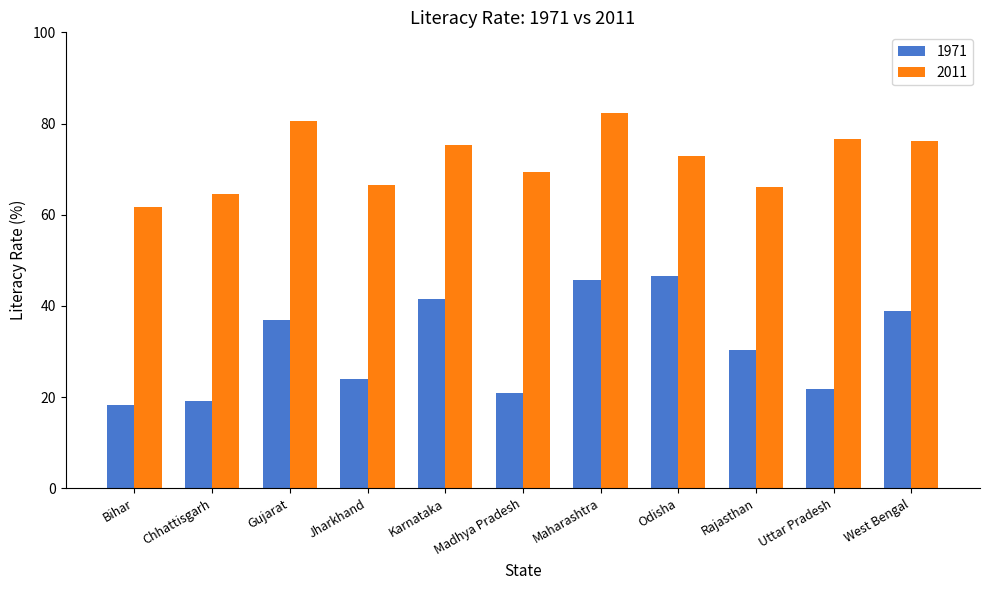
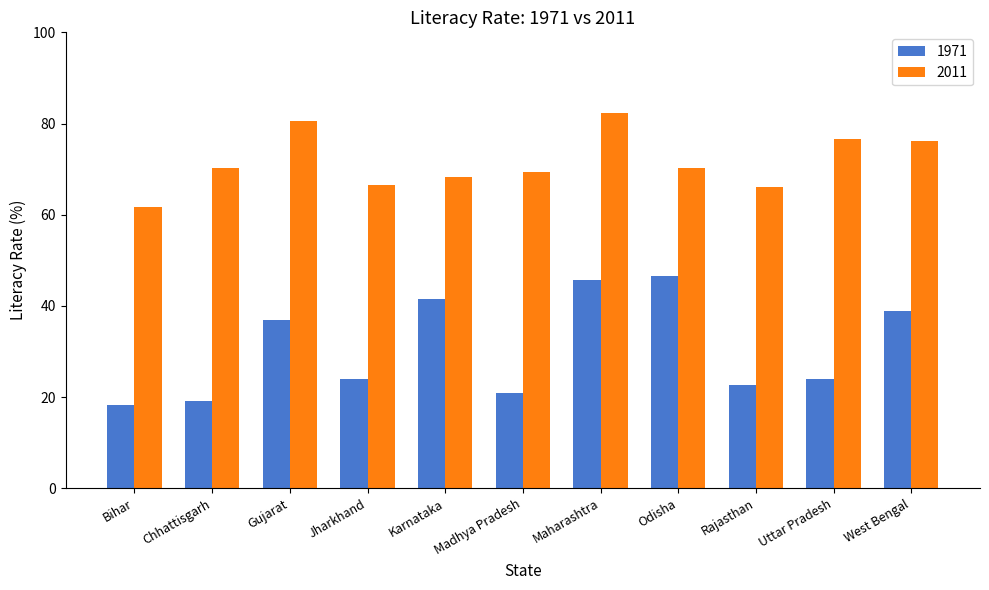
  {
    "1971": {
      "Bihar": 18,
      "Chhattisgarh": 19,
      "Gujarat": 37,
      "Jharkhand": 24,
      "Karnataka": 41,
      "Madhya Pradesh": 21,
      "Maharashtra": 46,
      "Odisha": 46,
-     "Rajasthan": 30,
-     "Uttar Pradesh": 22,
+     "Rajasthan": 23,
+     "Uttar Pradesh": 24,
      "West Bengal": 39
    },
    "2011": {
      "Bihar": 62,
-     "Chhattisgarh": 64,
+     "Chhattisgarh": 70,
      "Gujarat": 81,
      "Jharkhand": 66,
-     "Karnataka": 75,
+     "Karnataka": 68,
      "Madhya Pradesh": 69,
      "Maharashtra": 82,
-     "Odisha": 73,
+     "Odisha": 70,
      "Rajasthan": 66,
      "Uttar Pradesh": 77,
      "West Bengal": 76
    }
  }
